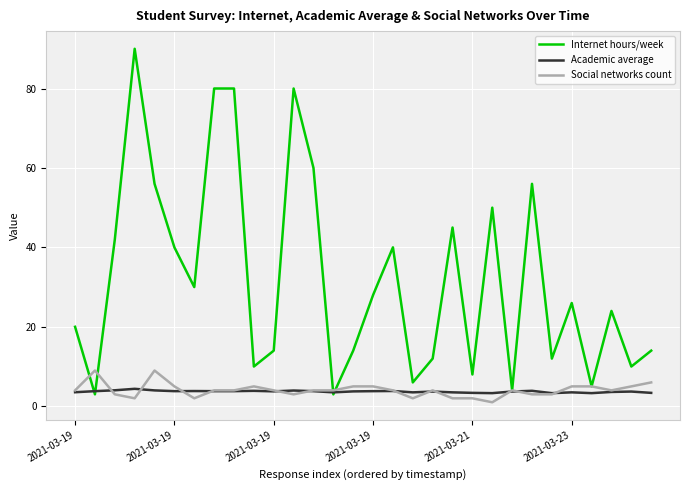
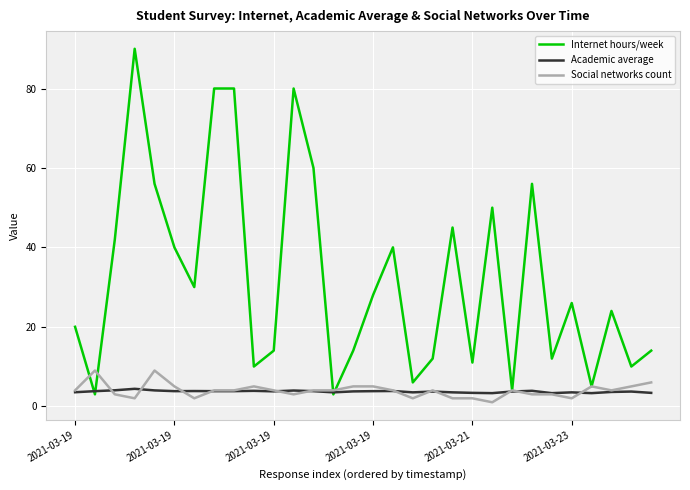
  {
    "Internet hours/week": {
-     "2021-03-21": 8,
+     "2021-03-21": 11,
      "2021-03-23": 26
    },
    "Academic average": {
      "2021-03-21": 3,
      "2021-03-23": 4
    },
    "Social networks count": {
      "2021-03-21": 2,
-     "2021-03-23": 5
+     "2021-03-23": 2
    }
  }
